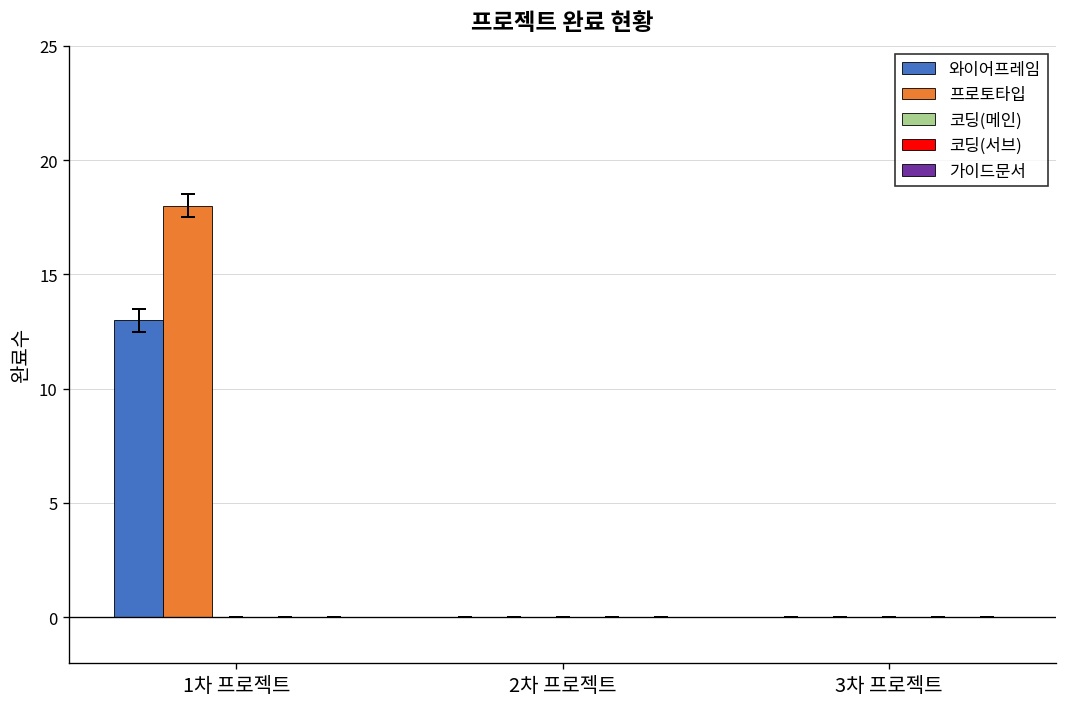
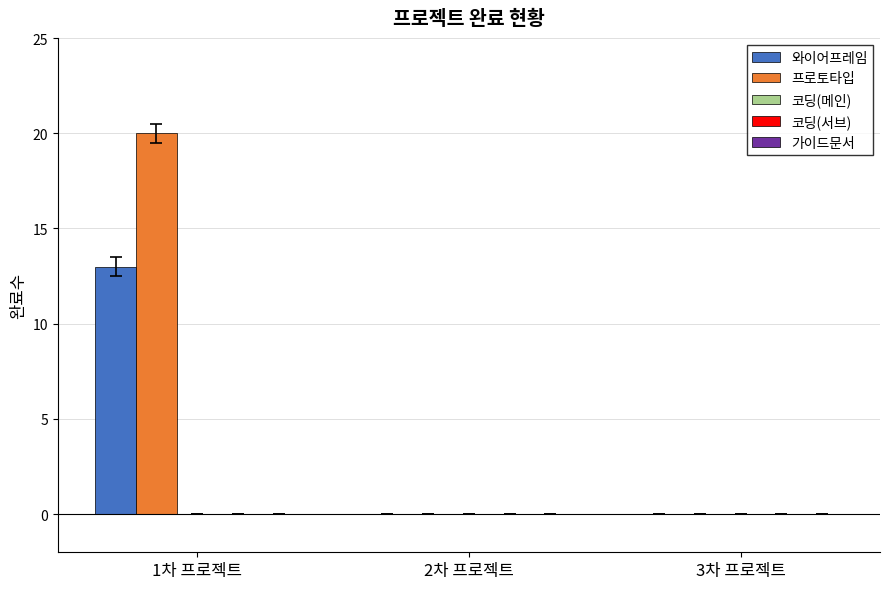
  {
    "프로토타입": {
-     "1차 프로젝트": 18,
+     "1차 프로젝트": 20,
      "2차 프로젝트": 0,
      "3차 프로젝트": 0
    },
    "코딩(메인)": {
      "1차 프로젝트": 0,
      "2차 프로젝트": 0,
      "3차 프로젝트": 0
    },
    "코딩(서브)": {
      "1차 프로젝트": 0,
      "2차 프로젝트": 0,
      "3차 프로젝트": 0
    },
    "가이드문서": {
      "1차 프로젝트": 0,
      "2차 프로젝트": 0,
      "3차 프로젝트": 0
    }
  }
